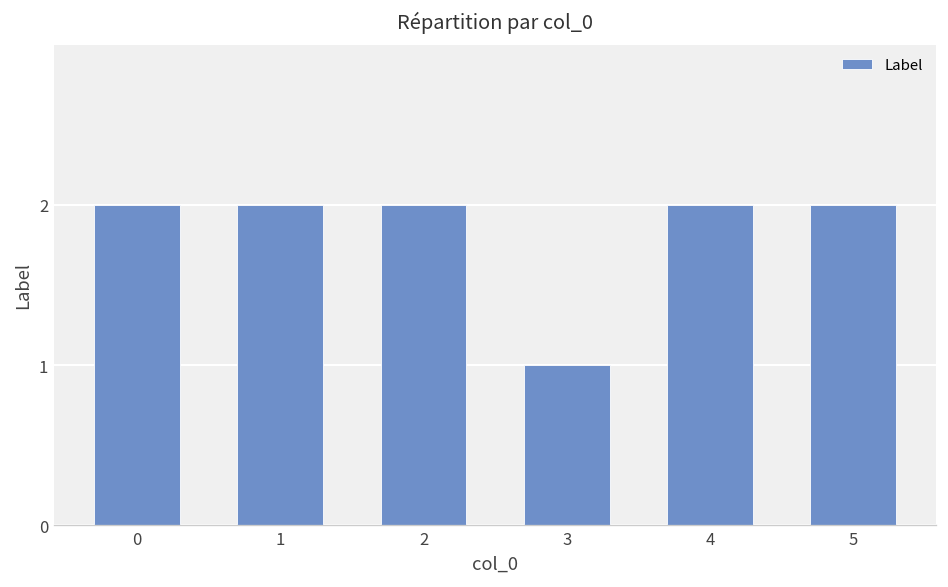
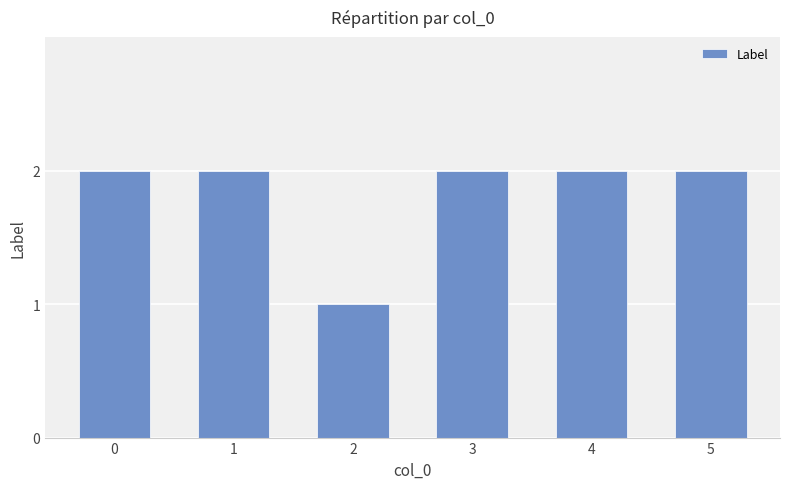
  {
    "0": 2,
    "1": 2,
-   "2": 2,
-   "3": 1,
+   "2": 1,
+   "3": 2,
    "4": 2,
    "5": 2
  }
